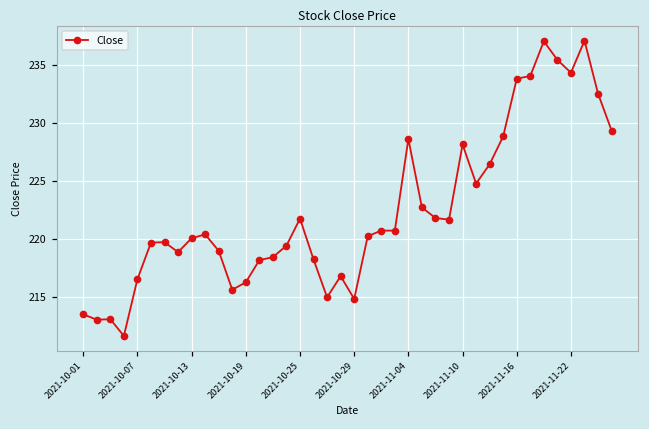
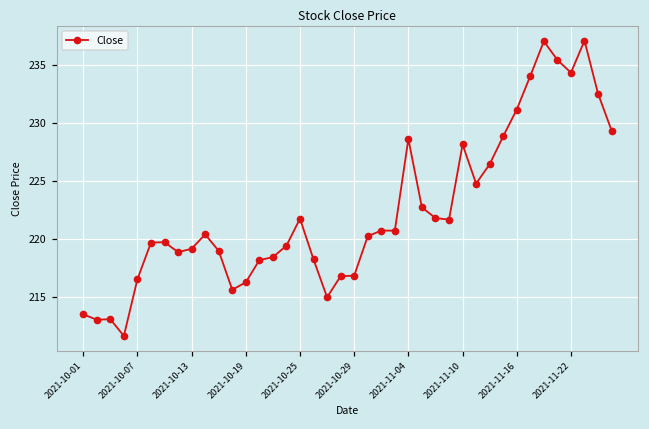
  {
    "2021-10-01": 213.5,
    "2021-10-07": 216.5,
-   "2021-10-13": 220.0,
+   "2021-10-13": 219.1,
    "2021-10-19": 216.2,
    "2021-10-25": 221.7,
-   "2021-10-29": 214.8,
+   "2021-10-29": 216.8,
    "2021-11-04": 228.6,
    "2021-11-10": 228.1,
-   "2021-11-16": 233.8,
+   "2021-11-16": 231.1,
    "2021-11-22": 234.3
  }
